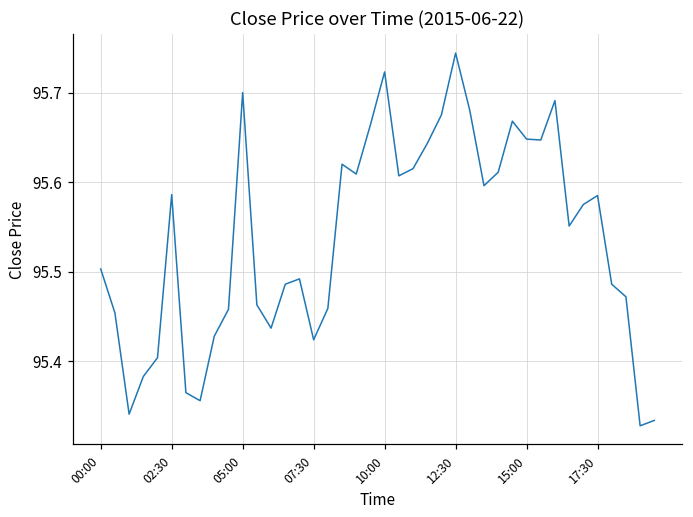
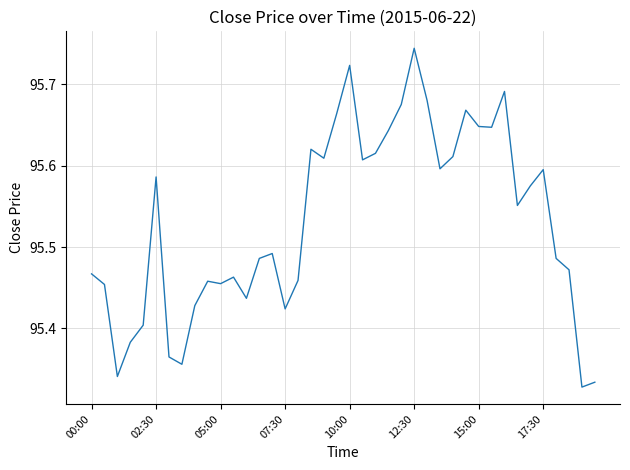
  {
-   "00:00": 95.50,
+   "00:00": 95.47,
    "02:30": 95.59,
-   "05:00": 95.70,
+   "05:00": 95.46,
    "07:30": 95.42,
    "10:00": 95.72,
    "12:30": 95.74,
    "15:00": 95.65,
-   "17:30": 95.59
+   "17:30": 95.60
  }
